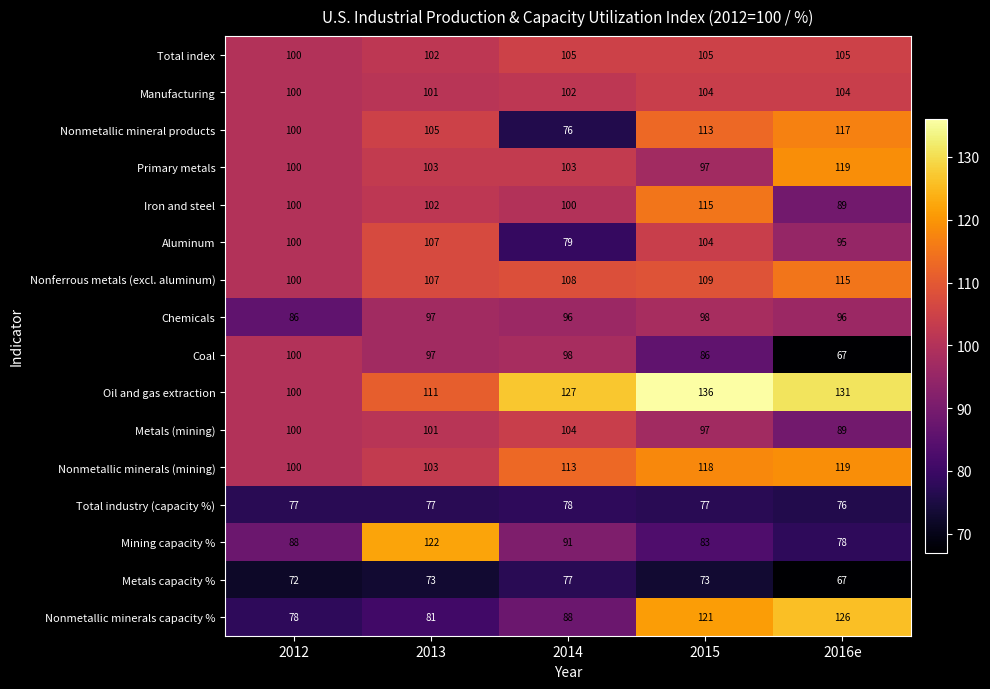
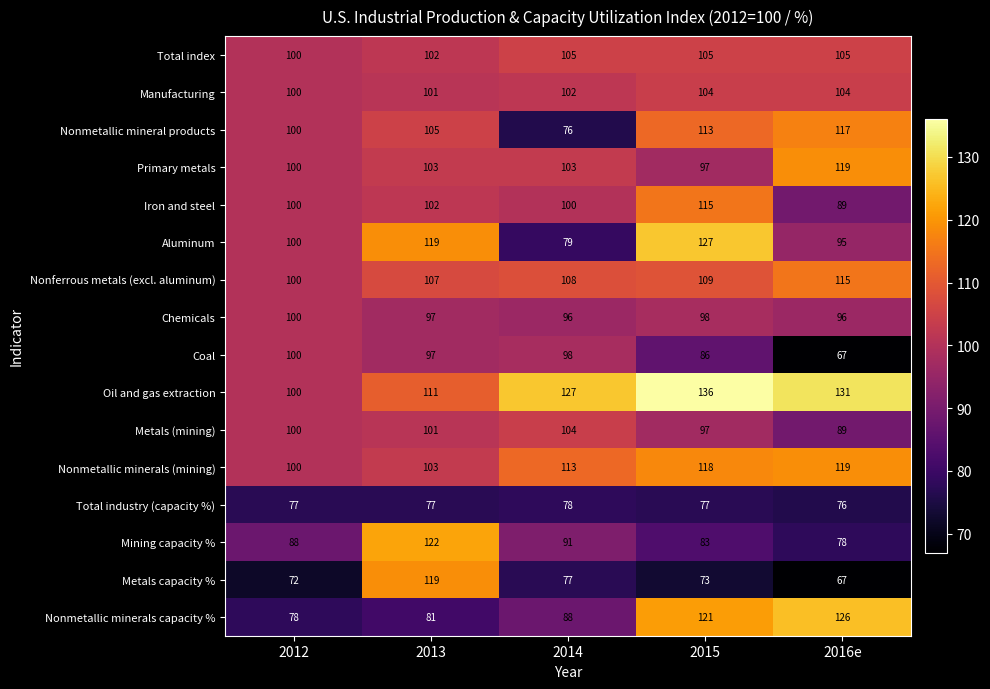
  {
    "Total index": {
      "2012": 100,
      "2013": 102,
      "2014": 105,
      "2015": 105,
      "2016e": 105
    },
    "Manufacturing": {
      "2012": 100,
      "2013": 101,
      "2014": 102,
      "2015": 104,
      "2016e": 104
    },
    "Nonmetallic mineral products": {
      "2012": 100,
      "2013": 105,
      "2014": 76,
      "2015": 113,
      "2016e": 117
    },
    "Primary metals": {
      "2012": 100,
      "2013": 103,
      "2014": 103,
      "2015": 97,
      "2016e": 119
    },
    "Iron and steel": {
      "2012": 100,
      "2013": 102,
      "2014": 100,
      "2015": 115,
      "2016e": 89
    },
    "Aluminum": {
      "2012": 100,
-     "2013": 107,
+     "2013": 119,
      "2014": 79,
-     "2015": 104,
+     "2015": 127,
      "2016e": 95
    },
    "Nonferrous metals (excl. aluminum)": {
      "2012": 100,
      "2013": 107,
      "2014": 108,
      "2015": 109,
      "2016e": 115
    },
    "Chemicals": {
-     "2012": 86,
+     "2012": 100,
      "2013": 97,
      "2014": 96,
      "2015": 98,
      "2016e": 96
    },
    "Coal": {
      "2012": 100,
      "2013": 97,
      "2014": 98,
      "2015": 86,
      "2016e": 67
    },
    "Oil and gas extraction": {
      "2012": 100,
      "2013": 111,
      "2014": 127,
      "2015": 136,
      "2016e": 131
    },
    "Metals (mining)": {
      "2012": 100,
      "2013": 101,
      "2014": 104,
      "2015": 97,
      "2016e": 89
    },
    "Nonmetallic minerals (mining)": {
      "2012": 100,
      "2013": 103,
      "2014": 113,
      "2015": 118,
      "2016e": 119
    },
    "Total industry (capacity %)": {
      "2012": 77,
      "2013": 77,
      "2014": 78,
      "2015": 77,
      "2016e": 76
    },
    "Mining capacity %": {
      "2012": 88,
      "2013": 122,
      "2014": 91,
      "2015": 83,
      "2016e": 78
    },
    "Metals capacity %": {
      "2012": 72,
-     "2013": 73,
+     "2013": 119,
      "2014": 77,
      "2015": 73,
      "2016e": 67
    },
    "Nonmetallic minerals capacity %": {
      "2012": 78,
      "2013": 81,
      "2014": 88,
      "2015": 121,
      "2016e": 126
    }
  }
